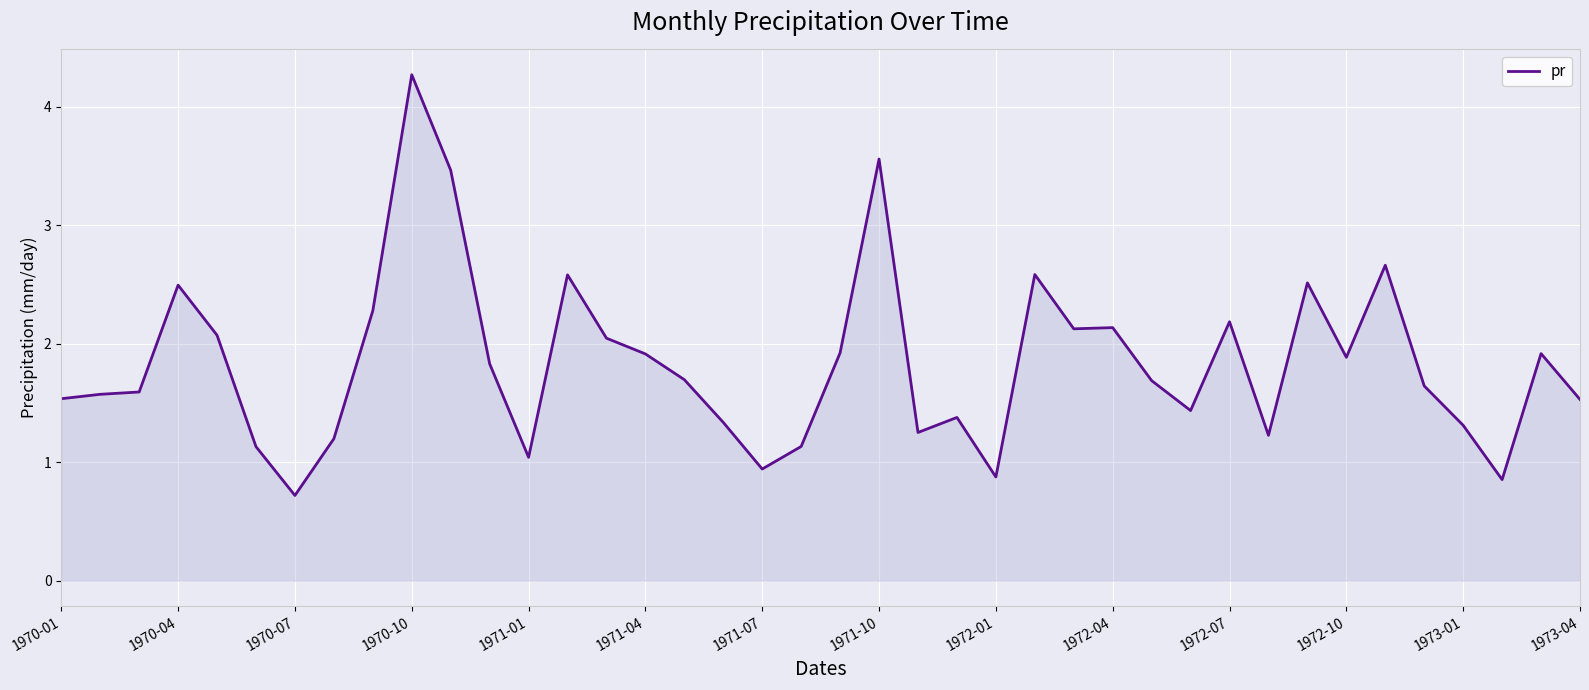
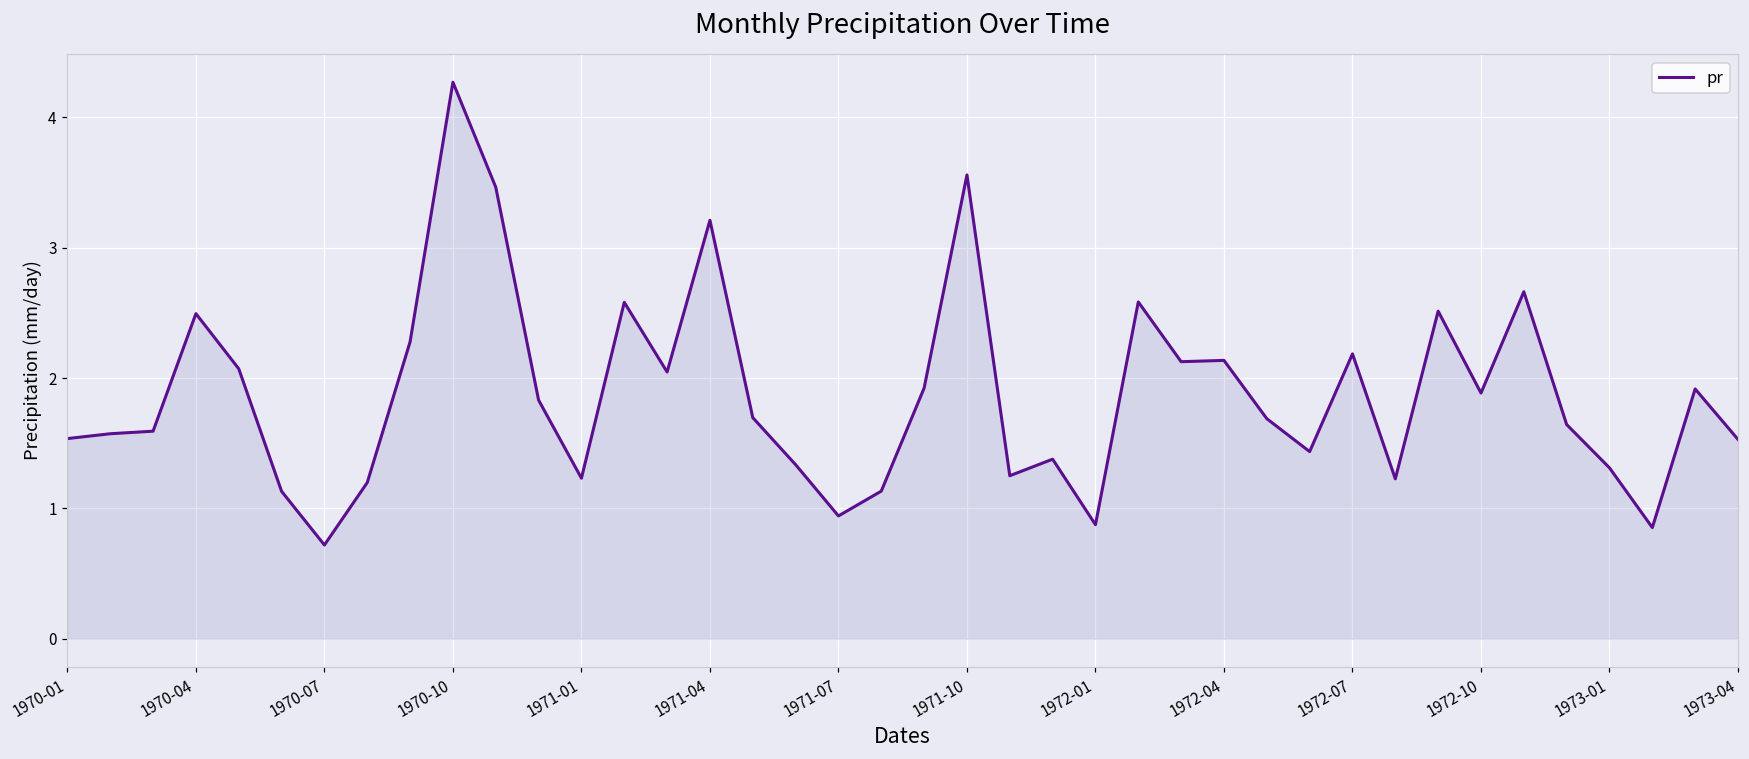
  {
    "1970-01": 1.54,
    "1970-04": 2.49,
    "1970-07": 0.72,
    "1970-10": 4.27,
-   "1971-01": 1.04,
-   "1971-04": 1.91,
+   "1971-01": 1.23,
+   "1971-04": 3.21,
    "1971-07": 0.94,
    "1971-10": 3.56,
    "1972-01": 0.88,
    "1972-04": 2.14,
    "1972-07": 2.19,
    "1972-10": 1.89,
    "1973-01": 1.31,
    "1973-04": 1.53
  }
